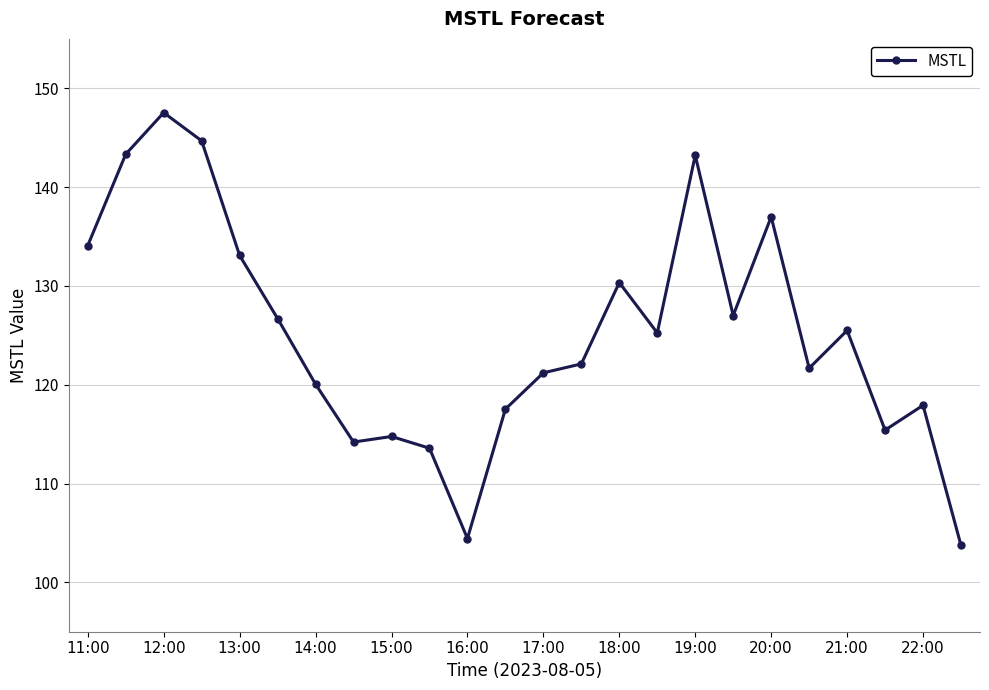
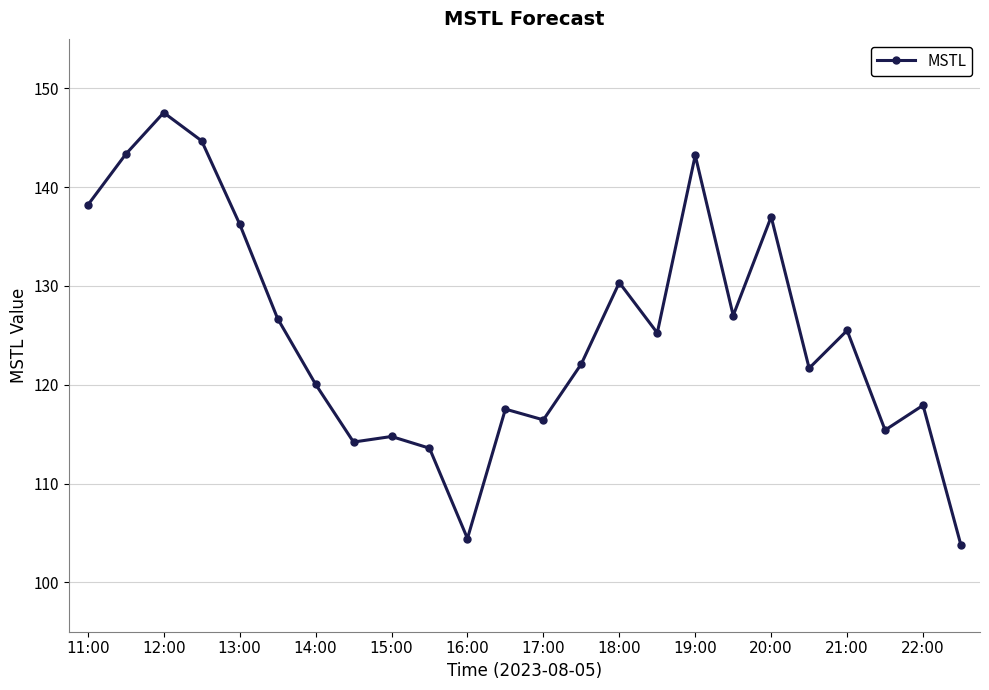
  {
-   "11:00": 134,
+   "11:00": 138,
    "12:00": 148,
-   "13:00": 133,
+   "13:00": 136,
    "14:00": 120,
    "15:00": 115,
    "16:00": 104,
-   "17:00": 121,
+   "17:00": 116,
    "18:00": 130,
    "19:00": 143,
    "20:00": 137,
    "21:00": 125,
    "22:00": 118
  }
